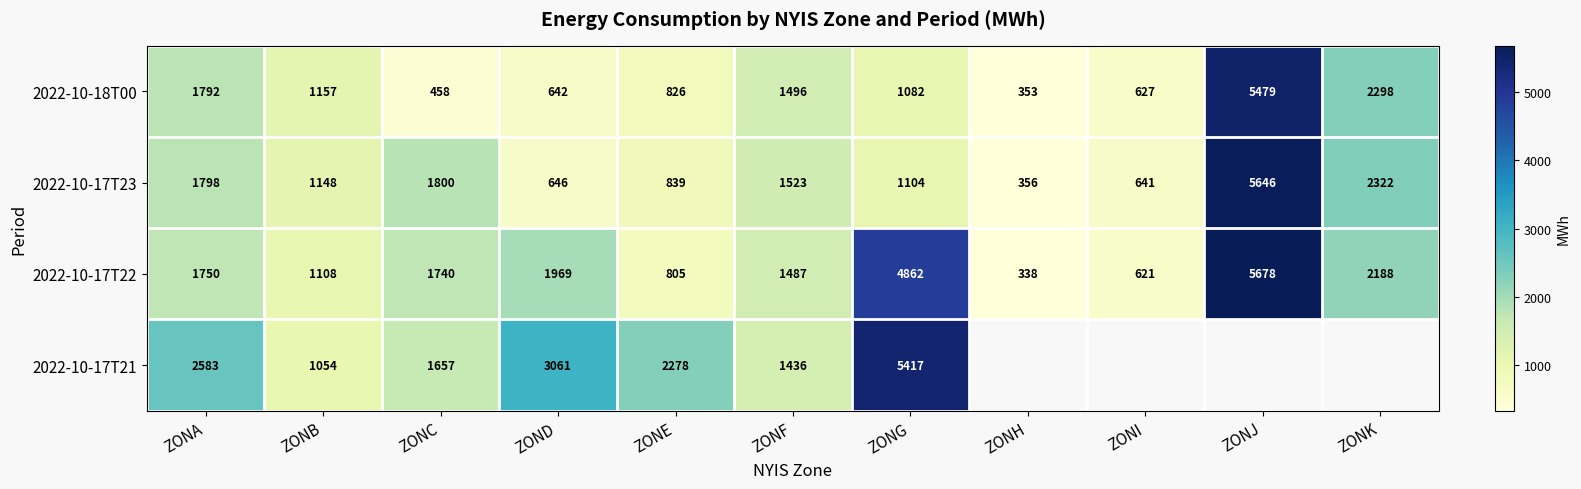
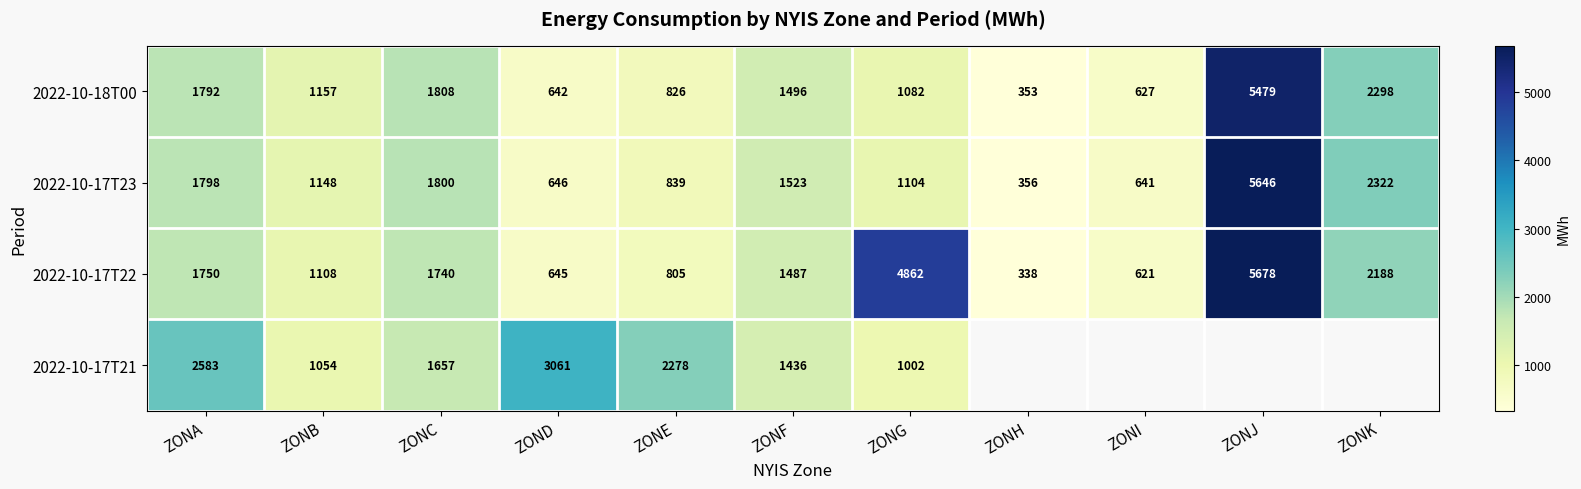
  {
    "2022-10-18T00": {
      "ZONA": 1792,
      "ZONB": 1157,
-     "ZONC": 458,
+     "ZONC": 1808,
      "ZOND": 642,
      "ZONE": 826,
      "ZONF": 1496,
      "ZONG": 1082,
      "ZONH": 353,
      "ZONI": 627,
      "ZONJ": 5479,
      "ZONK": 2298
    },
    "2022-10-17T23": {
      "ZONA": 1798,
      "ZONB": 1148,
      "ZONC": 1800,
      "ZOND": 646,
      "ZONE": 839,
      "ZONF": 1523,
      "ZONG": 1104,
      "ZONH": 356,
      "ZONI": 641,
      "ZONJ": 5646,
      "ZONK": 2322
    },
    "2022-10-17T22": {
      "ZONA": 1750,
      "ZONB": 1108,
      "ZONC": 1740,
-     "ZOND": 1969,
+     "ZOND": 645,
      "ZONE": 805,
      "ZONF": 1487,
      "ZONG": 4862,
      "ZONH": 338,
      "ZONI": 621,
      "ZONJ": 5678,
      "ZONK": 2188
    },
    "2022-10-17T21": {
      "ZONA": 2583,
      "ZONB": 1054,
      "ZONC": 1657,
      "ZOND": 3061,
      "ZONE": 2278,
      "ZONF": 1436,
-     "ZONG": 5417
+     "ZONG": 1002
    }
  }
